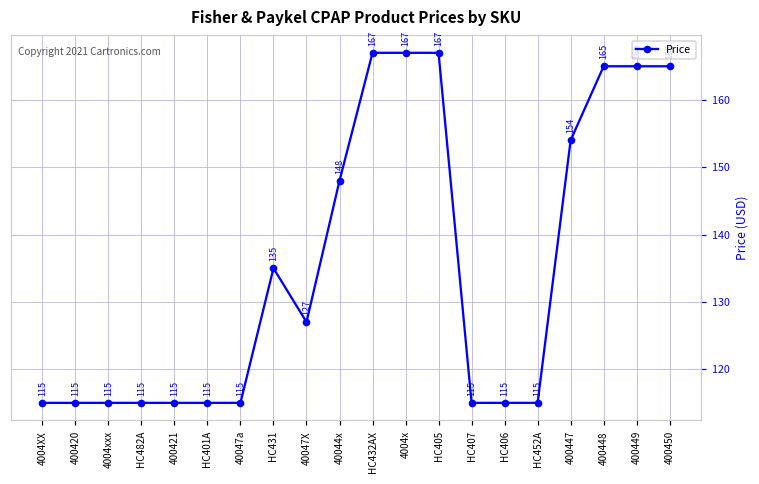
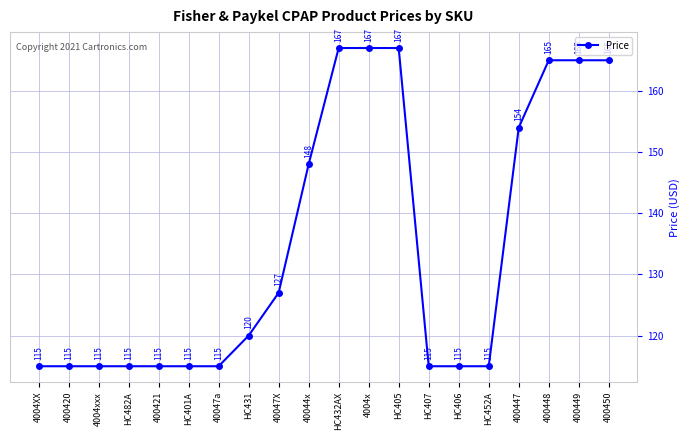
  {
    "4004XX": 115,
    "400420": 115,
    "4004xxx": 115,
    "HC482A": 115,
    "400421": 115,
    "HC401A": 115,
    "40047a": 115,
-   "HC431": 135,
+   "HC431": 120,
    "40047X": 127,
    "40044x": 148,
    "HC432AX": 167,
    "4004x": 167,
    "HC405": 167,
    "HC407": 115,
    "HC406": 115,
    "HC452A": 115,
    "400447": 154,
    "400448": 165
  }
